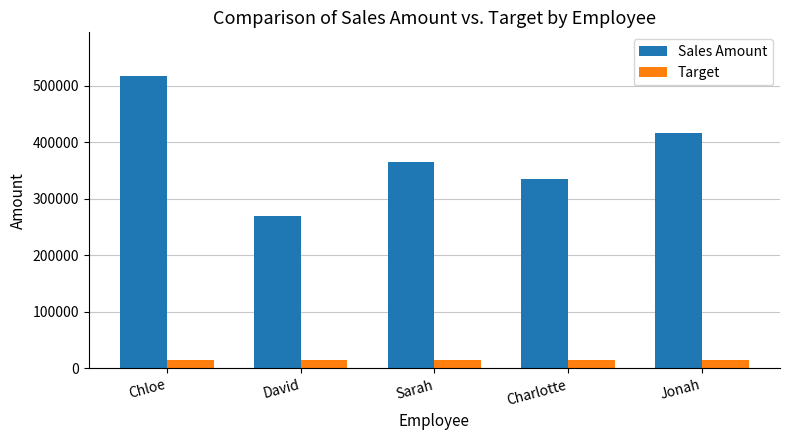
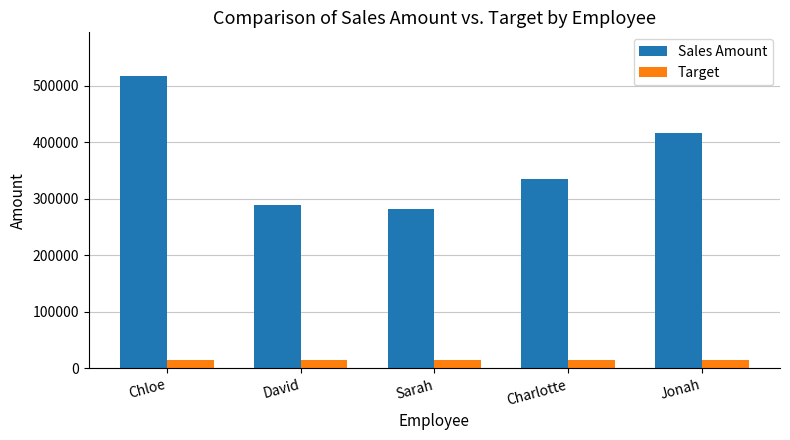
  {
    "Sales Amount": {
      "Chloe": 520000,
-     "David": 270000,
-     "Sarah": 360000,
+     "David": 290000,
+     "Sarah": 280000,
      "Charlotte": 340000,
      "Jonah": 420000
    },
    "Target": {
      "Chloe": 20000,
      "David": 20000,
      "Sarah": 20000,
      "Charlotte": 20000,
      "Jonah": 20000
    }
  }
